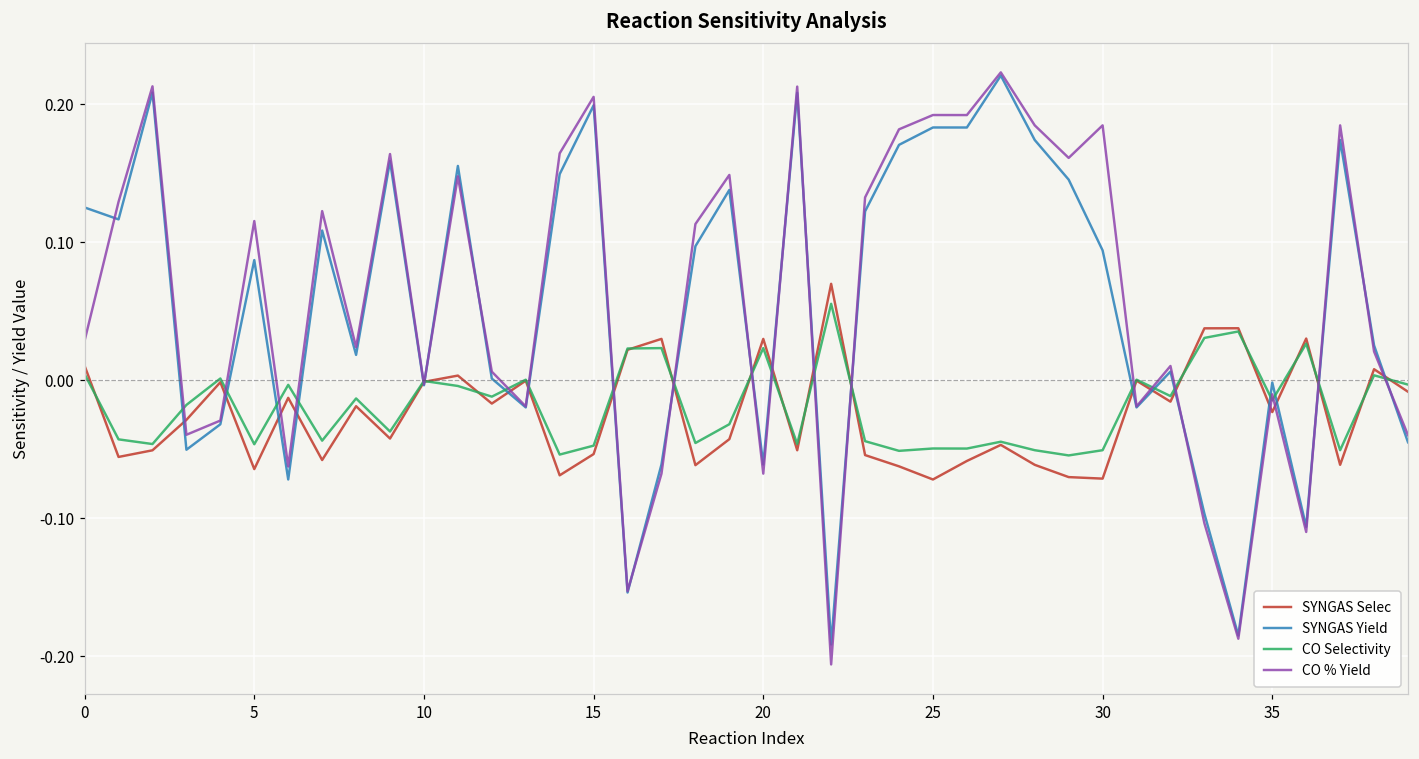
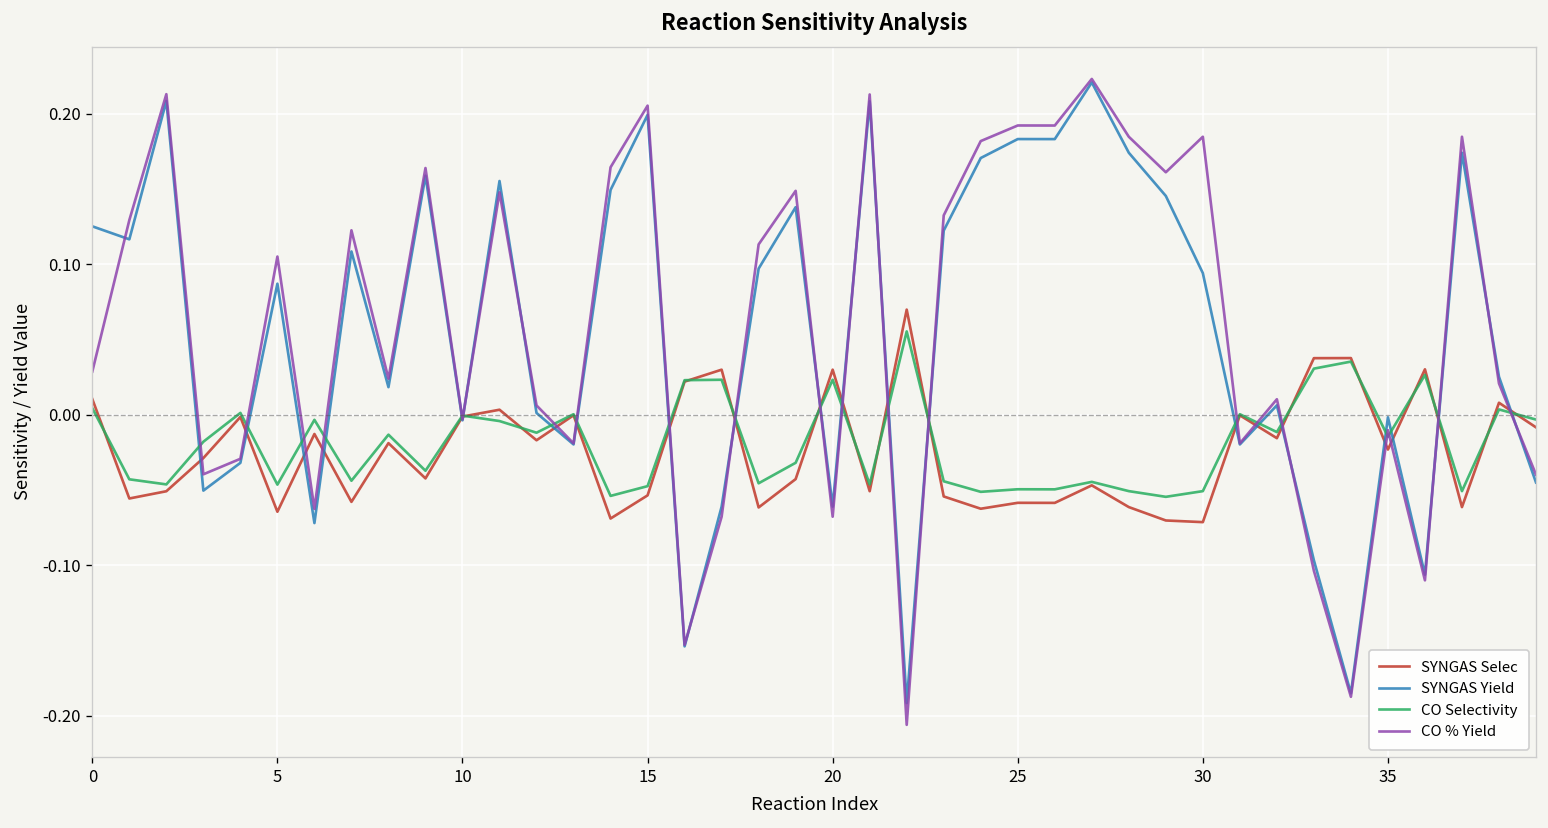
  {
    "SYNGAS Selec": {
      "0": 0.010,
      "5": -0.064,
      "15": -0.054,
      "20": 0.030,
-     "25": -0.072,
+     "25": -0.058,
      "30": -0.071,
      "35": -0.023
    },
    "SYNGAS Yield": {
      "0": 0.125,
      "5": 0.087,
      "15": 0.199,
      "20": -0.061,
      "25": 0.183,
      "30": 0.094,
      "35": -0.002
    },
    "CO Selectivity": {
      "0": 0.004,
      "5": -0.046,
      "15": -0.047,
      "20": 0.023,
      "25": -0.049,
      "30": -0.051,
      "35": -0.014
    },
    "CO % Yield": {
      "0": 0.029,
-     "5": 0.115,
+     "5": 0.105,
      "15": 0.205,
      "20": -0.068,
      "25": 0.192,
      "30": 0.185,
      "35": -0.010
    }
  }
